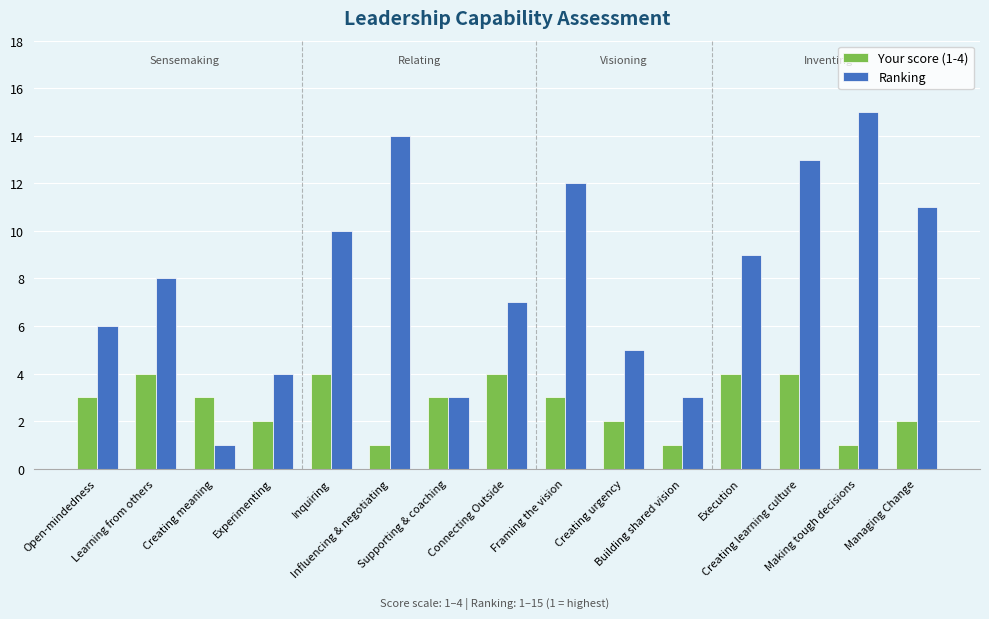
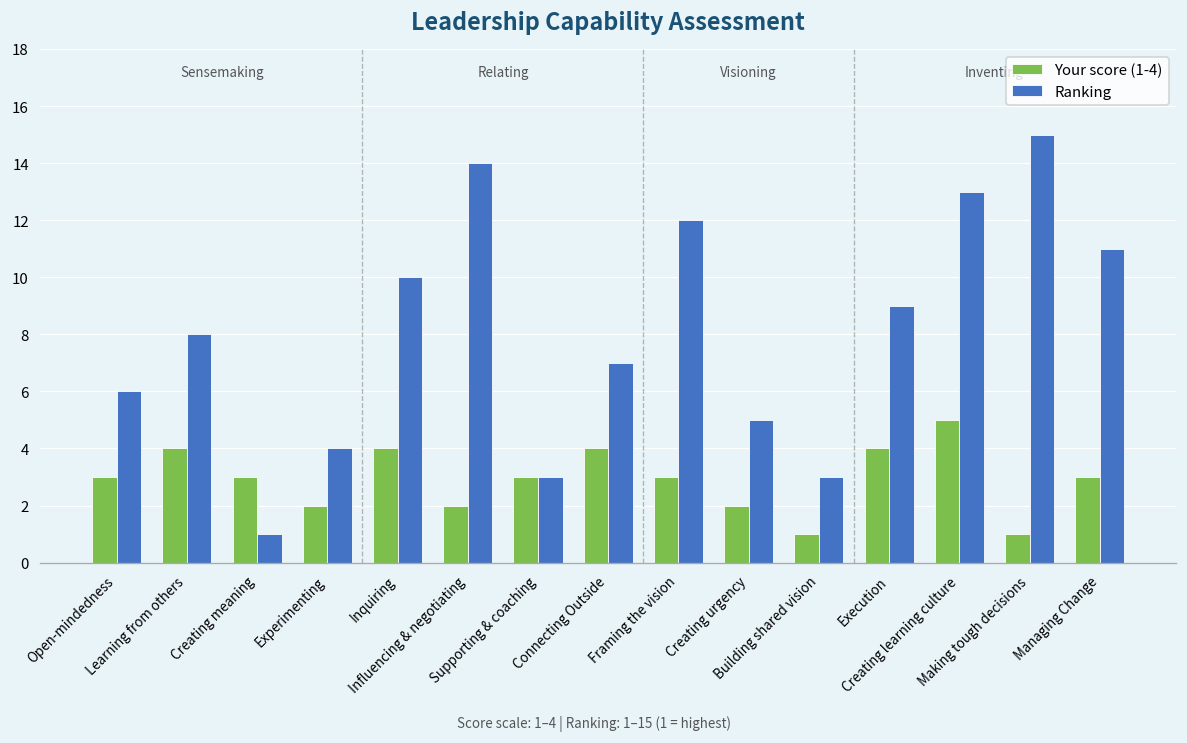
  {
    "Your score (1-4)": {
      "Open-mindedness": 3,
      "Learning from others": 4,
      "Creating meaning": 3,
      "Experimenting": 2,
      "Inquiring": 4,
-     "Influencing & negotiating": 1,
+     "Influencing & negotiating": 2,
      "Supporting & coaching": 3,
      "Connecting Outside": 4,
      "Framing the vision": 3,
      "Creating urgency": 2,
      "Building shared vision": 1,
      "Execution": 4,
-     "Creating learning culture": 4,
+     "Creating learning culture": 5,
      "Making tough decisions": 1,
-     "Managing Change": 2
+     "Managing Change": 3
    },
    "Ranking": {
      "Open-mindedness": 6,
      "Learning from others": 8,
      "Creating meaning": 1,
      "Experimenting": 4,
      "Inquiring": 10,
      "Influencing & negotiating": 14,
      "Supporting & coaching": 3,
      "Connecting Outside": 7,
      "Framing the vision": 12,
      "Creating urgency": 5,
      "Building shared vision": 3,
      "Execution": 9,
      "Creating learning culture": 13,
      "Making tough decisions": 15,
      "Managing Change": 11
    }
  }
